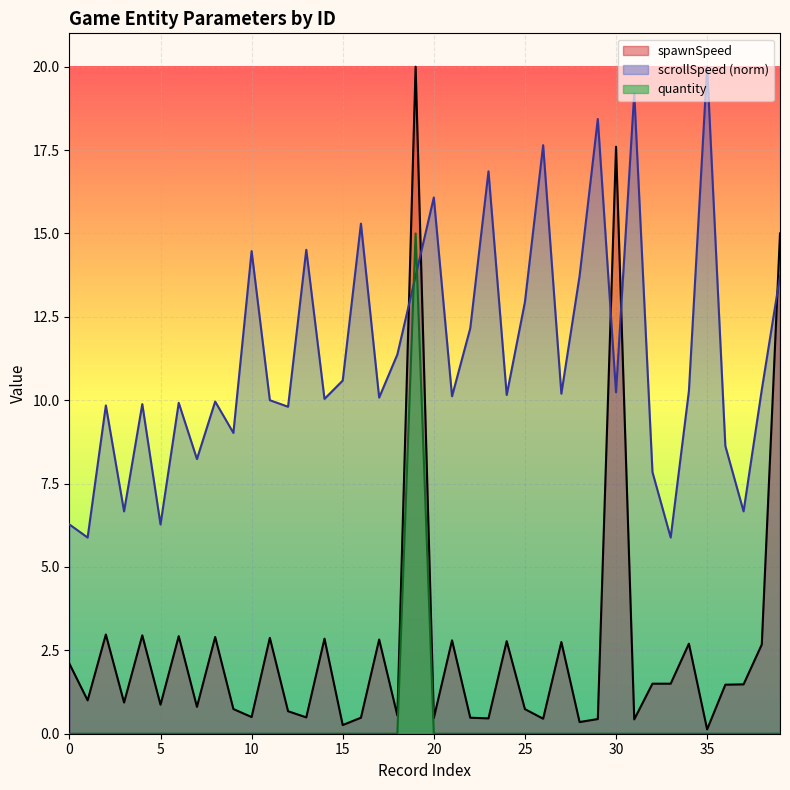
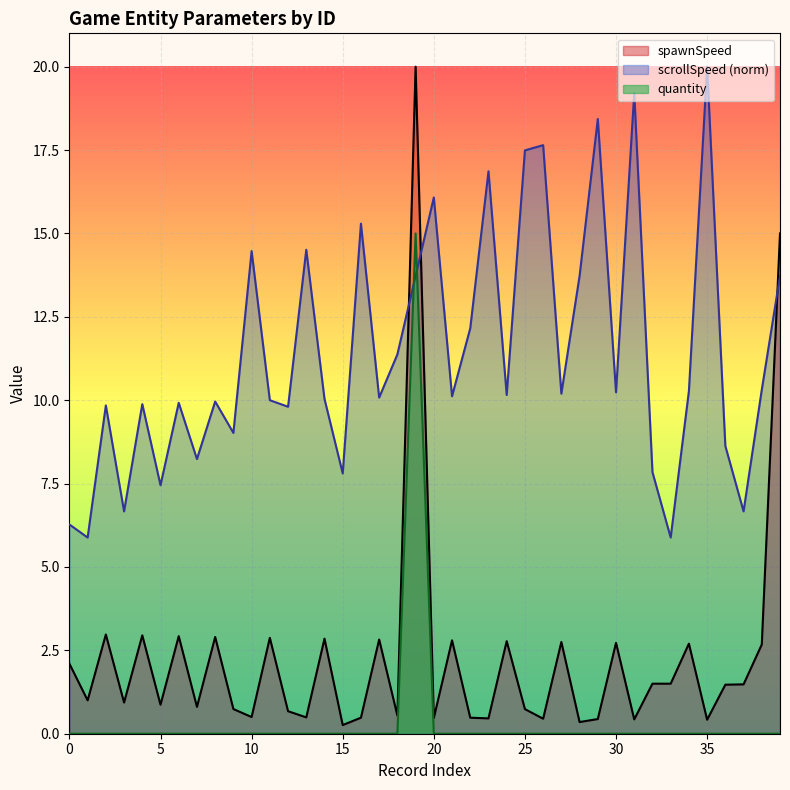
  {
    "spawnSpeed": {
      "0": 2.1,
      "5": 0.9,
      "10": 0.5,
      "15": 0.3,
      "20": 0.5,
      "25": 0.7,
-     "30": 17.6,
-     "35": 0.1
+     "30": 2.7,
+     "35": 0.4
    },
    "scrollSpeed (norm)": {
      "0": 6.3,
-     "5": 6.3,
+     "5": 7.5,
      "10": 14.5,
-     "15": 10.6,
+     "15": 7.8,
      "20": 16.1,
-     "25": 12.9,
+     "25": 17.5,
      "30": 10.2
    },
    "quantity": {
      "0": 0.0,
      "5": 0.0,
      "10": 0.0,
      "15": 0.0,
      "20": 0.0,
      "25": 0.0,
      "30": 0.0,
      "35": 0.0
    }
  }
